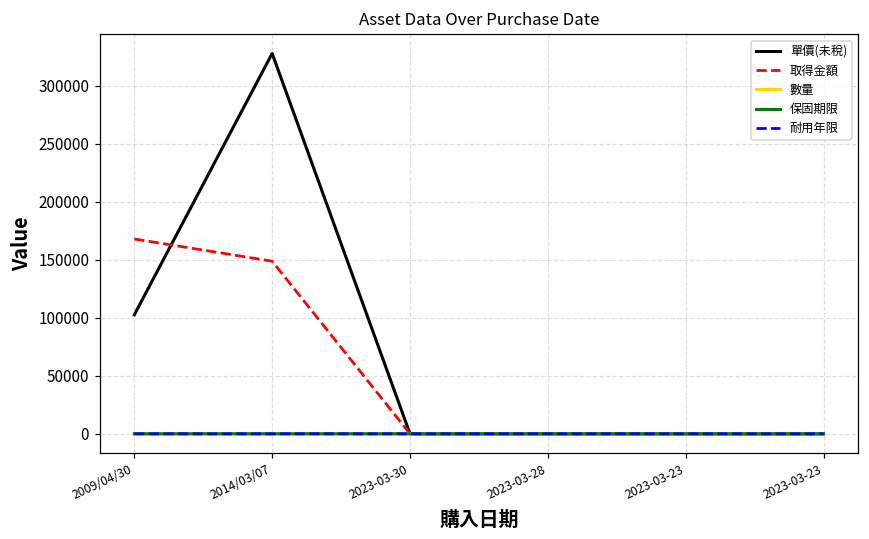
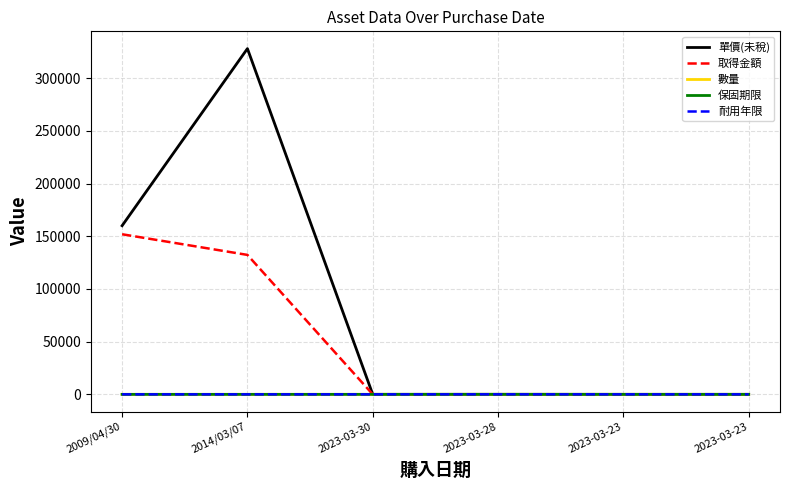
  {
    "單價(未稅)": {
-     "2009/04/30": 103000,
+     "2009/04/30": 160000,
      "2014/03/07": 328000
    },
    "取得金額": {
-     "2009/04/30": 168000,
-     "2014/03/07": 149000
+     "2009/04/30": 152000,
+     "2014/03/07": 132000
    },
    "耐用年限": {
      "2009/04/30": 0,
      "2014/03/07": 0
    }
  }
